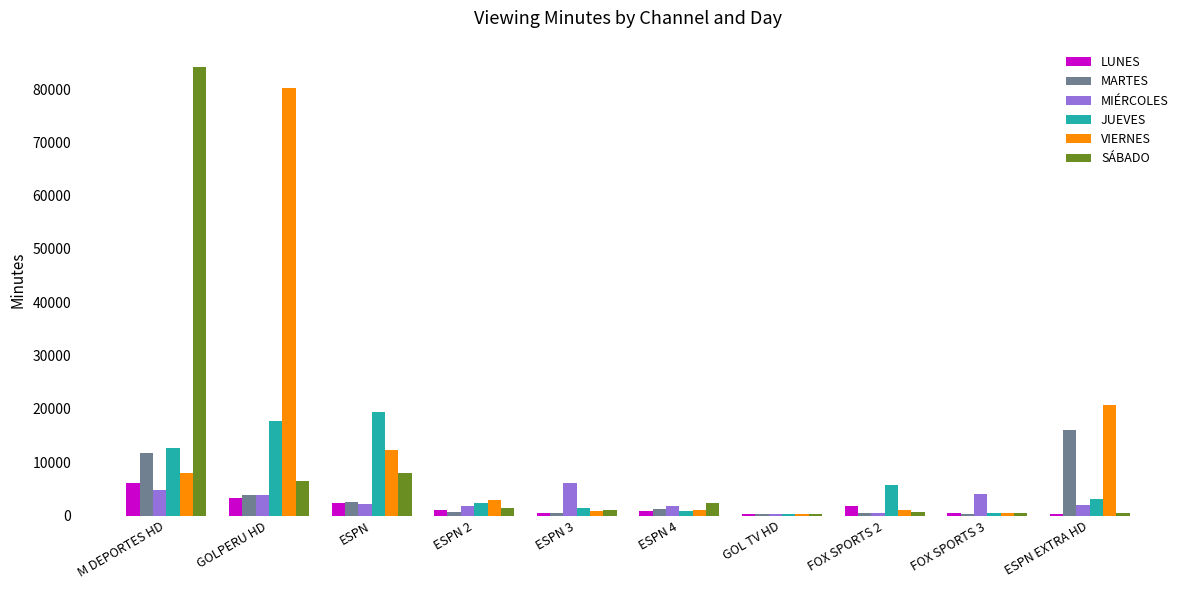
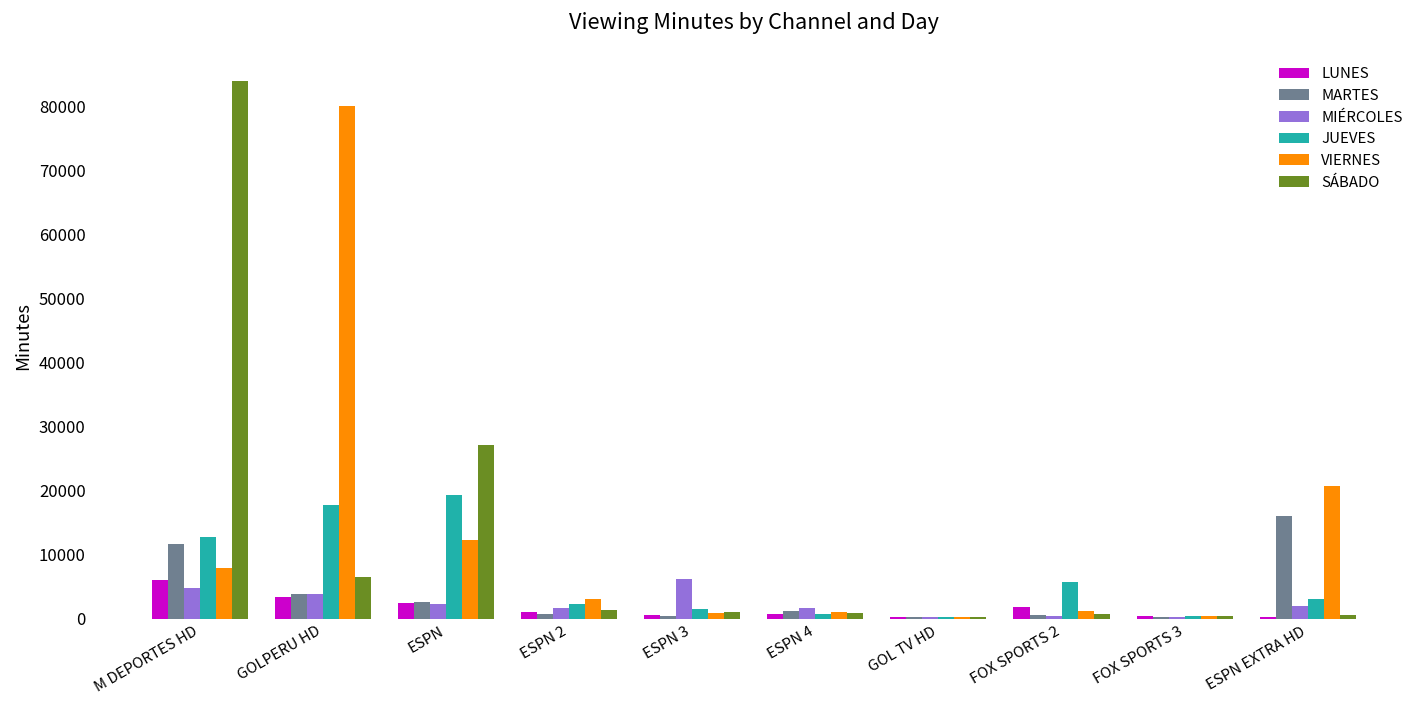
  {
    "LUNES": {
      "M DEPORTES HD": 6000,
      "GOLPERU HD": 3000,
      "ESPN": 2000,
      "ESPN 2": 1000,
      "ESPN 3": 1000,
      "ESPN 4": 1000,
      "FOX SPORTS 2": 2000,
      "FOX SPORTS 3": 0
    },
    "MARTES": {
      "M DEPORTES HD": 12000,
      "GOLPERU HD": 4000,
      "ESPN": 3000,
      "ESPN 2": 1000,
      "ESPN 4": 1000,
      "FOX SPORTS 2": 1000,
      "ESPN EXTRA HD": 16000
    },
    "MIÉRCOLES": {
      "M DEPORTES HD": 5000,
      "GOLPERU HD": 4000,
      "ESPN": 2000,
      "ESPN 2": 2000,
      "ESPN 3": 6000,
      "ESPN 4": 2000,
-     "FOX SPORTS 3": 4000,
+     "FOX SPORTS 3": 0,
      "ESPN EXTRA HD": 2000
    },
    "JUEVES": {
      "M DEPORTES HD": 13000,
      "GOLPERU HD": 18000,
      "ESPN": 19000,
      "ESPN 2": 2000,
      "ESPN 3": 1000,
      "ESPN 4": 1000,
      "FOX SPORTS 2": 6000,
      "ESPN EXTRA HD": 3000
    },
    "VIERNES": {
      "M DEPORTES HD": 8000,
      "GOLPERU HD": 80000,
      "ESPN": 12000,
      "ESPN 2": 3000,
      "ESPN 3": 1000,
      "ESPN 4": 1000,
      "FOX SPORTS 2": 1000,
      "ESPN EXTRA HD": 21000
    },
    "SÁBADO": {
      "M DEPORTES HD": 84000,
      "GOLPERU HD": 6000,
-     "ESPN": 8000,
+     "ESPN": 27000,
      "ESPN 2": 1000,
      "ESPN 3": 1000,
-     "ESPN 4": 2000,
+     "ESPN 4": 1000,
      "FOX SPORTS 2": 1000,
      "ESPN EXTRA HD": 1000
    }
  }
